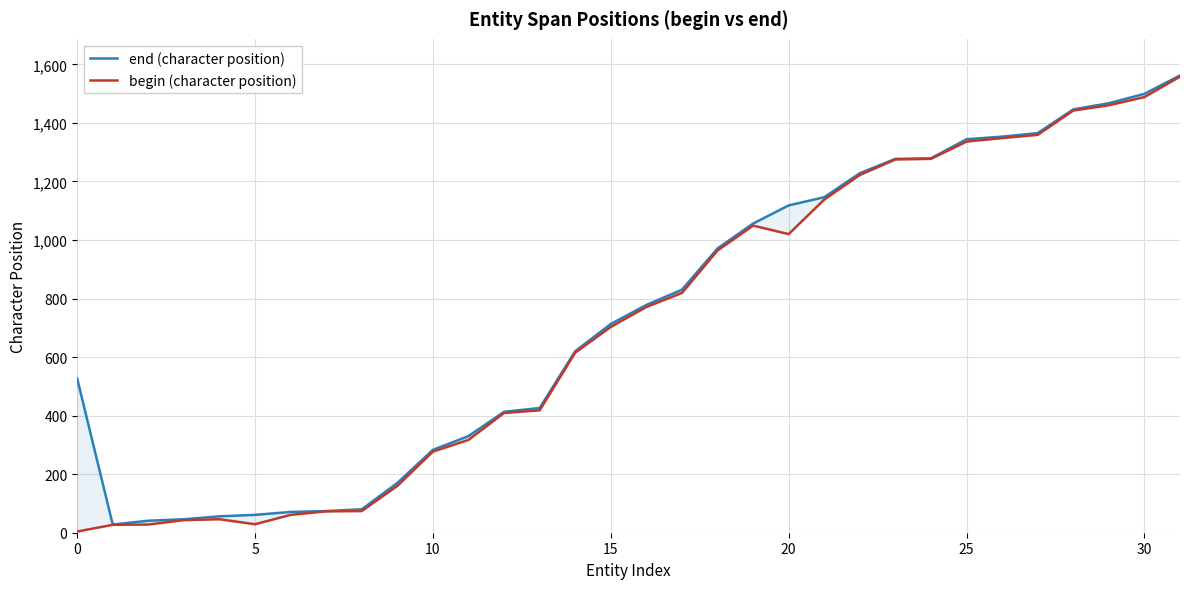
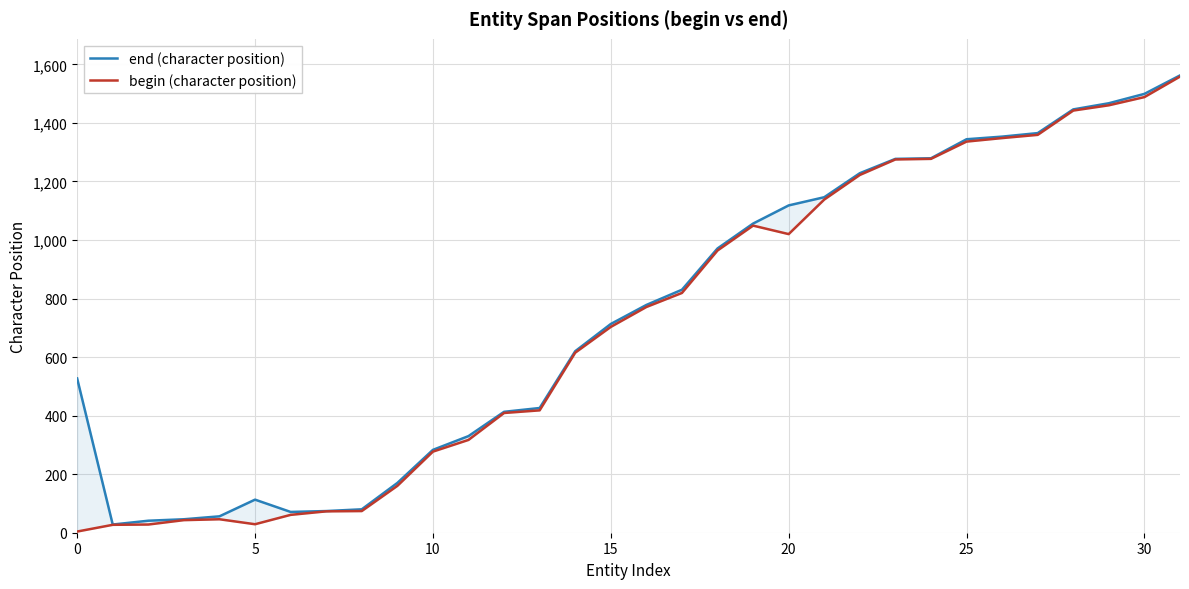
  {
    "end (character position)": {
      "0": "530",
-     "5": "60",
+     "5": "110",
      "15": "710",
      "20": "1,120",
      "30": "1,500"
    },
    "begin (character position)": {
      "0": "0",
      "5": "30",
      "15": "700",
      "20": "1,020",
      "30": "1,490"
    }
  }
